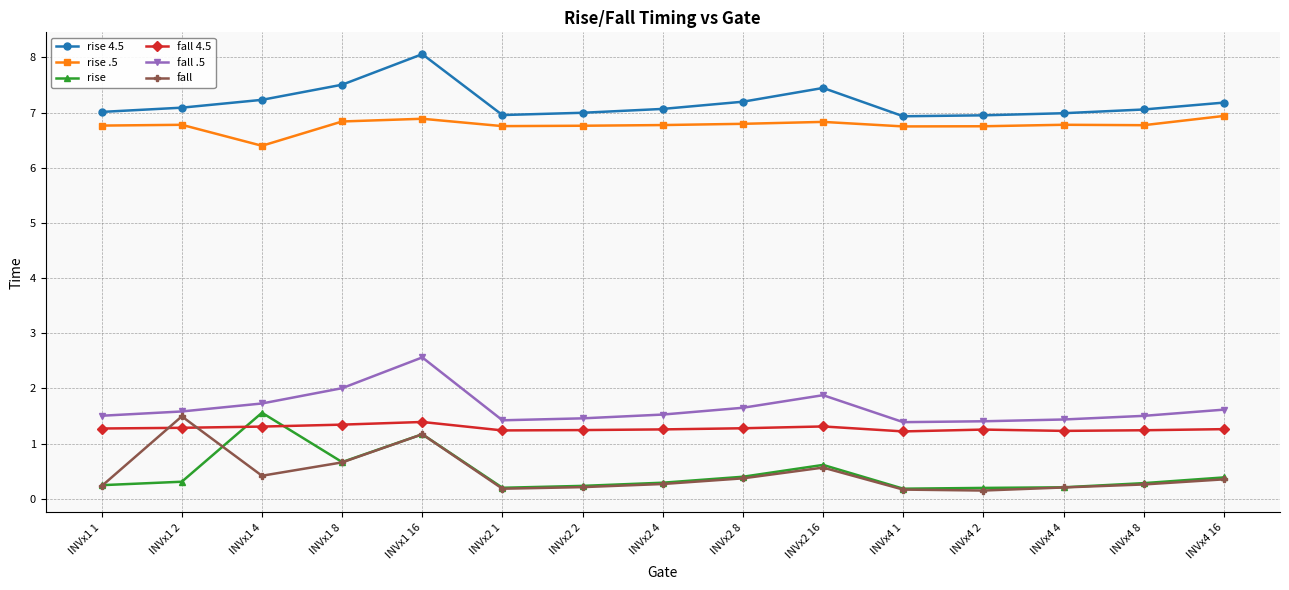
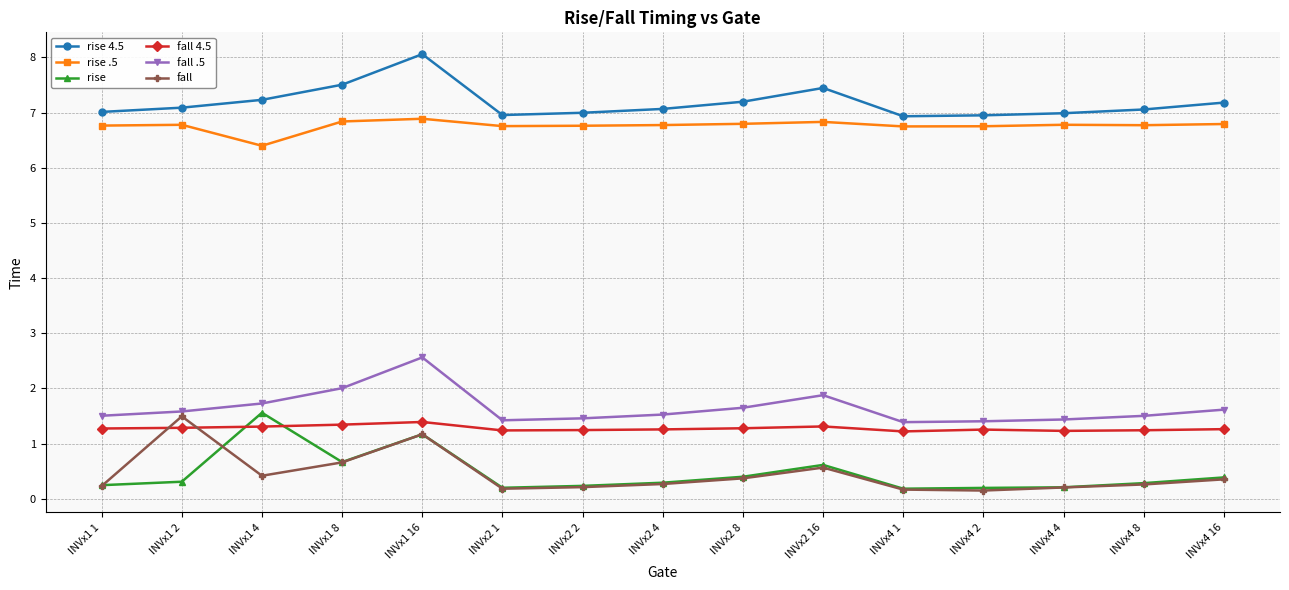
  {
    "rise 4.5": {
      "INVx1 1": 7.0,
      "INVx1 2": 7.1,
      "INVx1 4": 7.2,
      "INVx1 8": 7.5,
      "INVx1 16": 8.1,
      "INVx2 1": 7.0,
      "INVx2 2": 7.0,
      "INVx2 4": 7.1,
      "INVx2 8": 7.2,
      "INVx2 16": 7.4,
      "INVx4 1": 6.9,
      "INVx4 2": 6.9,
      "INVx4 4": 7.0,
      "INVx4 8": 7.1,
      "INVx4 16": 7.2
    },
    "rise .5": {
      "INVx1 1": 6.8,
      "INVx1 2": 6.8,
      "INVx1 4": 6.4,
      "INVx1 8": 6.8,
      "INVx1 16": 6.9,
      "INVx2 1": 6.8,
      "INVx2 2": 6.8,
      "INVx2 4": 6.8,
      "INVx2 8": 6.8,
      "INVx2 16": 6.8,
      "INVx4 1": 6.7,
      "INVx4 2": 6.8,
      "INVx4 4": 6.8,
      "INVx4 8": 6.8,
-     "INVx4 16": 6.9
+     "INVx4 16": 6.8
    },
    "rise": {
      "INVx1 2": 0.3,
      "INVx1 4": 1.6,
      "INVx2 16": 0.6,
      "INVx4 2": 0.2
    },
    "fall 4.5": {
      "INVx1 1": 1.3,
      "INVx1 2": 1.3,
      "INVx1 4": 1.3,
      "INVx1 8": 1.3,
      "INVx1 16": 1.4,
      "INVx2 1": 1.2,
      "INVx2 2": 1.2,
      "INVx2 4": 1.3,
      "INVx2 8": 1.3,
      "INVx2 16": 1.3,
      "INVx4 1": 1.2,
      "INVx4 2": 1.3,
      "INVx4 4": 1.2,
      "INVx4 8": 1.2,
      "INVx4 16": 1.3
    },
    "fall .5": {
      "INVx1 1": 1.5,
      "INVx1 2": 1.6,
      "INVx1 4": 1.7,
      "INVx1 8": 2.0,
      "INVx1 16": 2.6,
      "INVx2 1": 1.4,
      "INVx2 2": 1.5,
      "INVx2 4": 1.5,
      "INVx2 8": 1.7,
      "INVx2 16": 1.9,
      "INVx4 1": 1.4,
      "INVx4 2": 1.4,
      "INVx4 4": 1.4,
      "INVx4 8": 1.5,
      "INVx4 16": 1.6
    },
    "fall": {
      "INVx1 2": 1.5,
      "INVx1 4": 0.4,
      "INVx2 16": 0.6,
      "INVx4 2": 0.2
    }
  }
